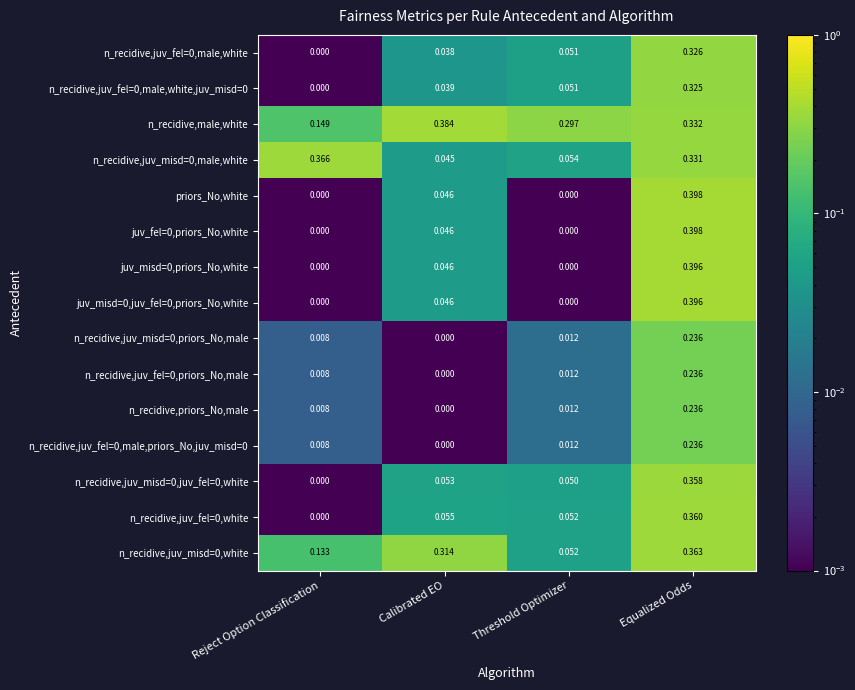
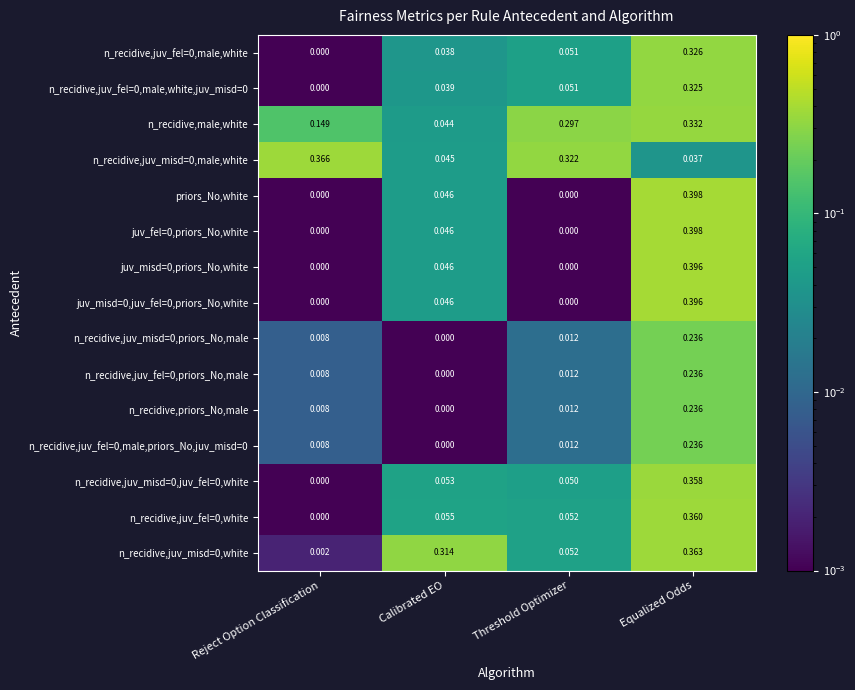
  {
    "n_recidive,juv_fel=0,male,white": {
      "Reject Option Classification": 0.000,
      "Calibrated EO": 0.038,
      "Threshold Optimizer": 0.051,
      "Equalized Odds": 0.326
    },
    "n_recidive,juv_fel=0,male,white,juv_misd=0": {
      "Reject Option Classification": 0.000,
      "Calibrated EO": 0.039,
      "Threshold Optimizer": 0.051,
      "Equalized Odds": 0.325
    },
    "n_recidive,male,white": {
      "Reject Option Classification": 0.149,
-     "Calibrated EO": 0.384,
+     "Calibrated EO": 0.044,
      "Threshold Optimizer": 0.297,
      "Equalized Odds": 0.332
    },
    "n_recidive,juv_misd=0,male,white": {
      "Reject Option Classification": 0.366,
      "Calibrated EO": 0.045,
-     "Threshold Optimizer": 0.054,
-     "Equalized Odds": 0.331
+     "Threshold Optimizer": 0.322,
+     "Equalized Odds": 0.037
    },
    "priors_No,white": {
      "Reject Option Classification": 0.000,
      "Calibrated EO": 0.046,
      "Threshold Optimizer": 0.000,
      "Equalized Odds": 0.398
    },
    "juv_fel=0,priors_No,white": {
      "Reject Option Classification": 0.000,
      "Calibrated EO": 0.046,
      "Threshold Optimizer": 0.000,
      "Equalized Odds": 0.398
    },
    "juv_misd=0,priors_No,white": {
      "Reject Option Classification": 0.000,
      "Calibrated EO": 0.046,
      "Threshold Optimizer": 0.000,
      "Equalized Odds": 0.396
    },
    "juv_misd=0,juv_fel=0,priors_No,white": {
      "Reject Option Classification": 0.000,
      "Calibrated EO": 0.046,
      "Threshold Optimizer": 0.000,
      "Equalized Odds": 0.396
    },
    "n_recidive,juv_misd=0,priors_No,male": {
      "Reject Option Classification": 0.008,
      "Calibrated EO": 0.000,
      "Threshold Optimizer": 0.012,
      "Equalized Odds": 0.236
    },
    "n_recidive,juv_fel=0,priors_No,male": {
      "Reject Option Classification": 0.008,
      "Calibrated EO": 0.000,
      "Threshold Optimizer": 0.012,
      "Equalized Odds": 0.236
    },
    "n_recidive,priors_No,male": {
      "Reject Option Classification": 0.008,
      "Calibrated EO": 0.000,
      "Threshold Optimizer": 0.012,
      "Equalized Odds": 0.236
    },
    "n_recidive,juv_fel=0,male,priors_No,juv_misd=0": {
      "Reject Option Classification": 0.008,
      "Calibrated EO": 0.000,
      "Threshold Optimizer": 0.012,
      "Equalized Odds": 0.236
    },
    "n_recidive,juv_misd=0,juv_fel=0,white": {
      "Reject Option Classification": 0.000,
      "Calibrated EO": 0.053,
      "Threshold Optimizer": 0.050,
      "Equalized Odds": 0.358
    },
    "n_recidive,juv_fel=0,white": {
      "Reject Option Classification": 0.000,
      "Calibrated EO": 0.055,
      "Threshold Optimizer": 0.052,
      "Equalized Odds": 0.360
    },
    "n_recidive,juv_misd=0,white": {
-     "Reject Option Classification": 0.133,
+     "Reject Option Classification": 0.002,
      "Calibrated EO": 0.314,
      "Threshold Optimizer": 0.052,
      "Equalized Odds": 0.363
    }
  }
